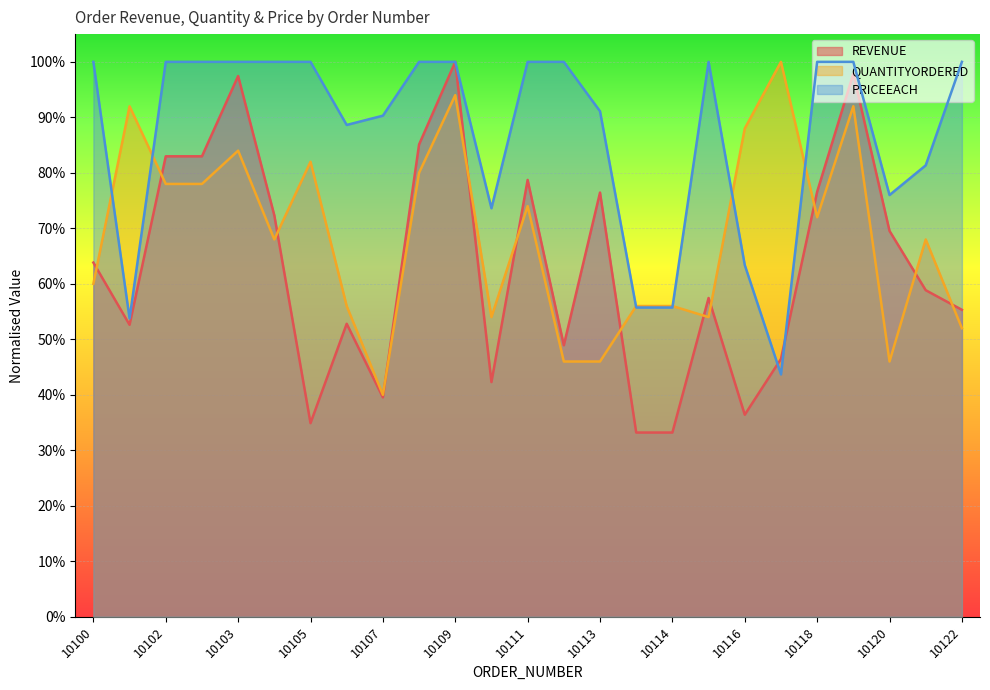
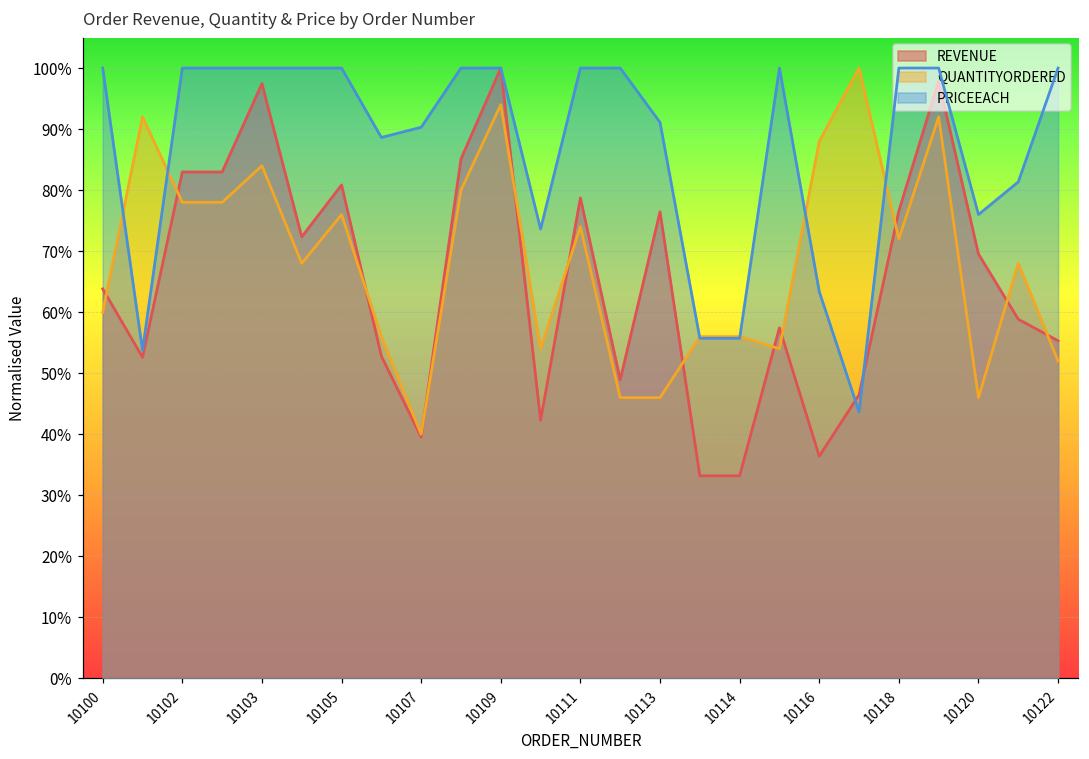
  {
    "REVENUE": {
      "10100": "64%",
      "10102": "83%",
      "10103": "97%",
-     "10105": "35%",
+     "10105": "81%",
      "10107": "40%",
      "10111": "79%",
      "10113": "76%",
      "10114": "33%",
      "10116": "36%",
      "10118": "77%",
      "10120": "70%",
      "10122": "55%"
    },
    "QUANTITYORDERED": {
      "10100": "60%",
      "10102": "78%",
      "10103": "84%",
-     "10105": "82%",
+     "10105": "76%",
      "10107": "40%",
      "10109": "94%",
      "10111": "74%",
      "10113": "46%",
      "10116": "88%",
      "10118": "72%",
      "10120": "46%",
      "10122": "52%"
    },
    "PRICEEACH": {
      "10100": "100%",
      "10102": "100%",
      "10103": "100%",
      "10105": "100%",
      "10107": "90%",
      "10111": "100%",
      "10113": "91%",
      "10116": "63%",
      "10120": "76%"
    }
  }
